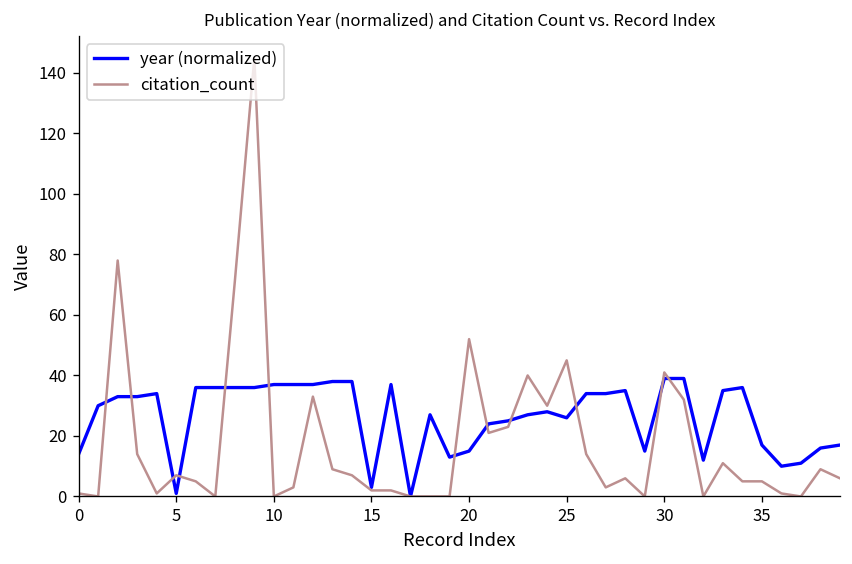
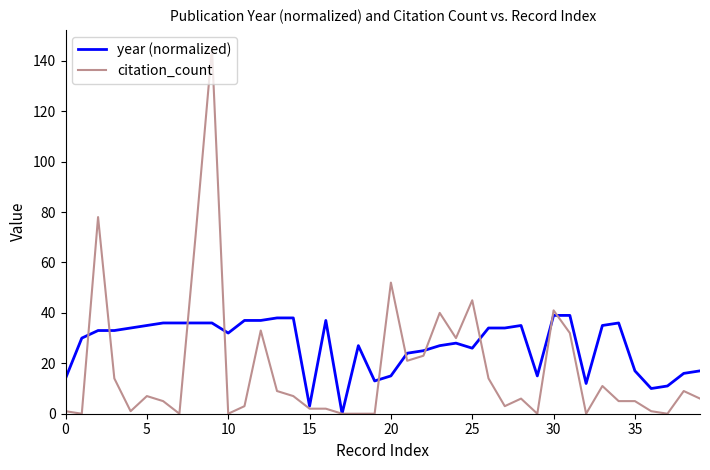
  {
    "year (normalized)": {
      "0": 14,
-     "5": 1,
-     "10": 37,
+     "5": 35,
+     "10": 32,
      "20": 15,
      "25": 26,
      "30": 39,
      "35": 17
    },
    "citation_count": {
      "0": 1,
      "5": 7,
      "10": 0,
      "20": 52,
      "25": 45,
      "30": 41,
      "35": 5
    }
  }
